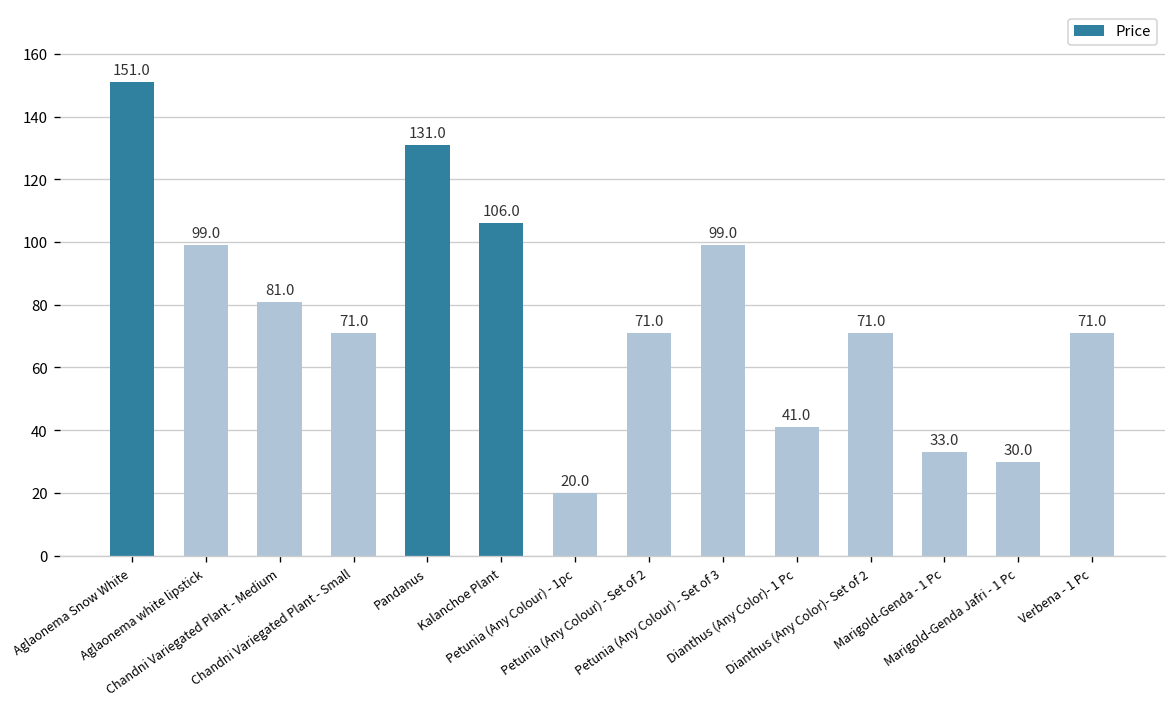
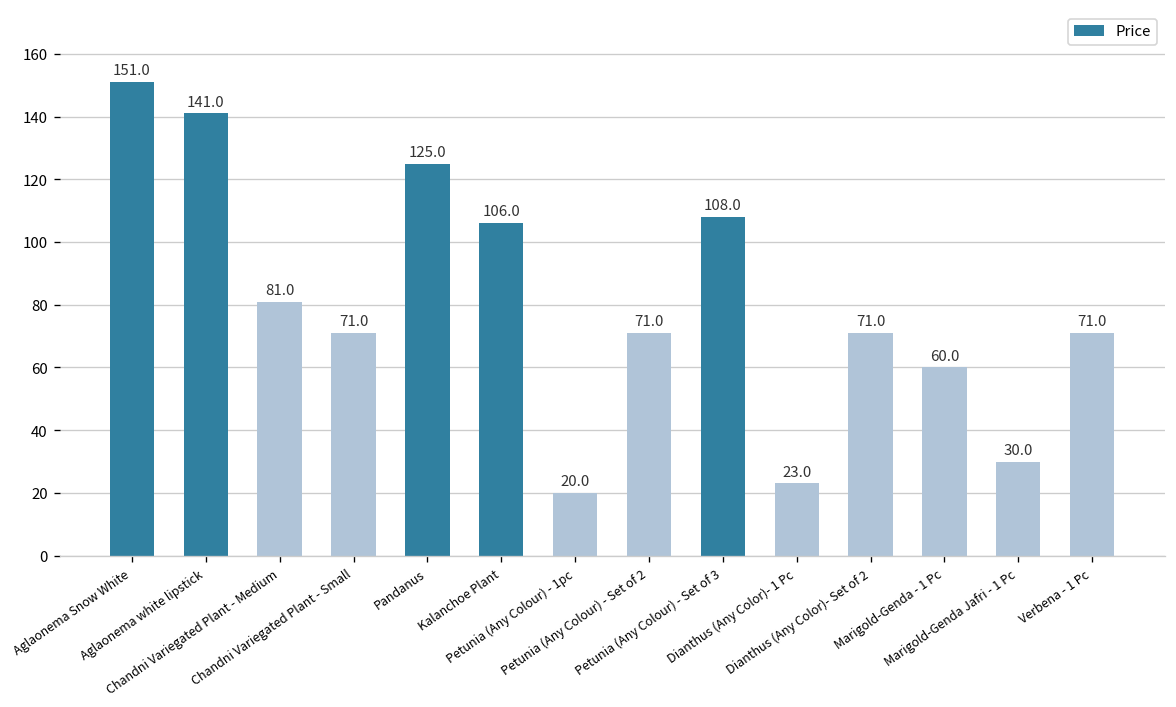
  {
    "Aglaonema Snow White": 151.0,
-   "Aglaonema white lipstick": 99.0,
+   "Aglaonema white lipstick": 141.0,
    "Chandni Variegated Plant - Medium": 81.0,
    "Chandni Variegated Plant - Small": 71.0,
-   "Pandanus": 131.0,
+   "Pandanus": 125.0,
    "Kalanchoe Plant": 106.0,
    "Petunia (Any Colour) - 1pc": 20.0,
    "Petunia (Any Colour) - Set of 2": 71.0,
-   "Petunia (Any Colour) - Set of 3": 99.0,
-   "Dianthus (Any Color)- 1 Pc": 41.0,
+   "Petunia (Any Colour) - Set of 3": 108.0,
+   "Dianthus (Any Color)- 1 Pc": 23.0,
    "Dianthus (Any Color)- Set of 2": 71.0,
-   "Marigold-Genda - 1 Pc": 33.0,
+   "Marigold-Genda - 1 Pc": 60.0,
    "Marigold-Genda Jafri - 1 Pc": 30.0,
    "Verbena - 1 Pc": 71.0
  }
